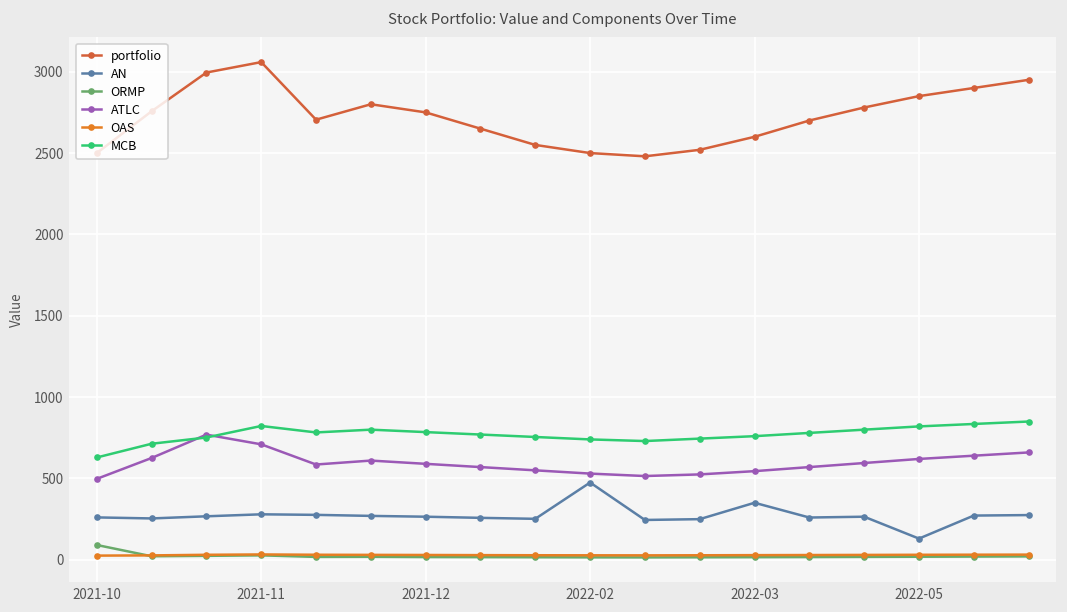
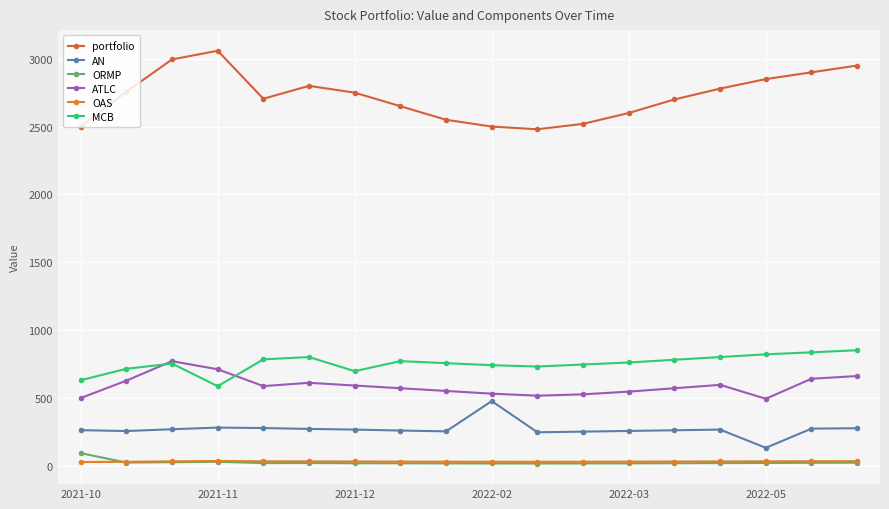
  {
    "AN": {
      "2021-10": 260,
      "2021-11": 280,
      "2021-12": 270,
      "2022-02": 480,
-     "2022-03": 350,
+     "2022-03": 260,
      "2022-05": 130
    },
    "ORMP": {
      "2021-10": 90
    },
    "ATLC": {
      "2021-10": 500,
      "2021-11": 710,
      "2021-12": 590,
      "2022-02": 530,
      "2022-03": 550,
-     "2022-05": 620
+     "2022-05": 490
    },
    "MCB": {
      "2021-10": 630,
-     "2021-11": 820,
-     "2021-12": 790,
+     "2021-11": 580,
+     "2021-12": 700,
      "2022-02": 740,
      "2022-03": 760,
      "2022-05": 820
    }
  }
